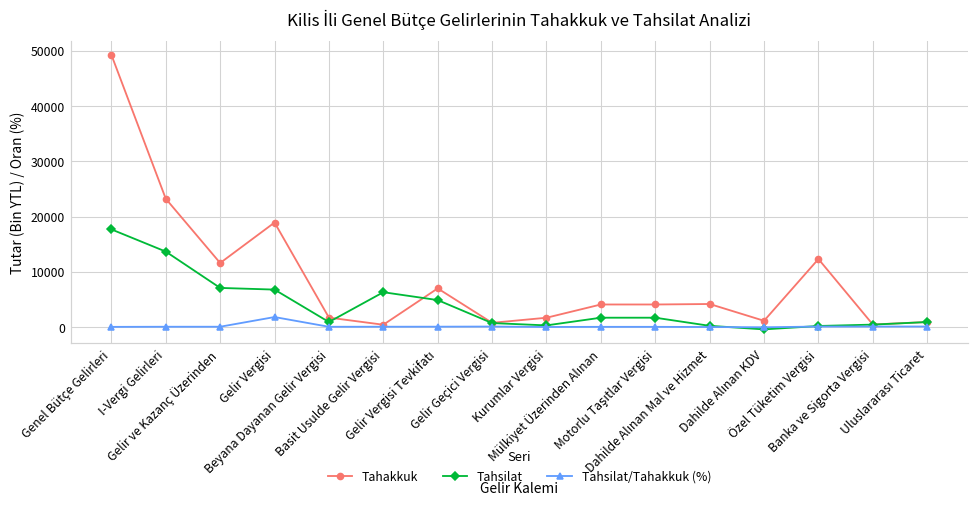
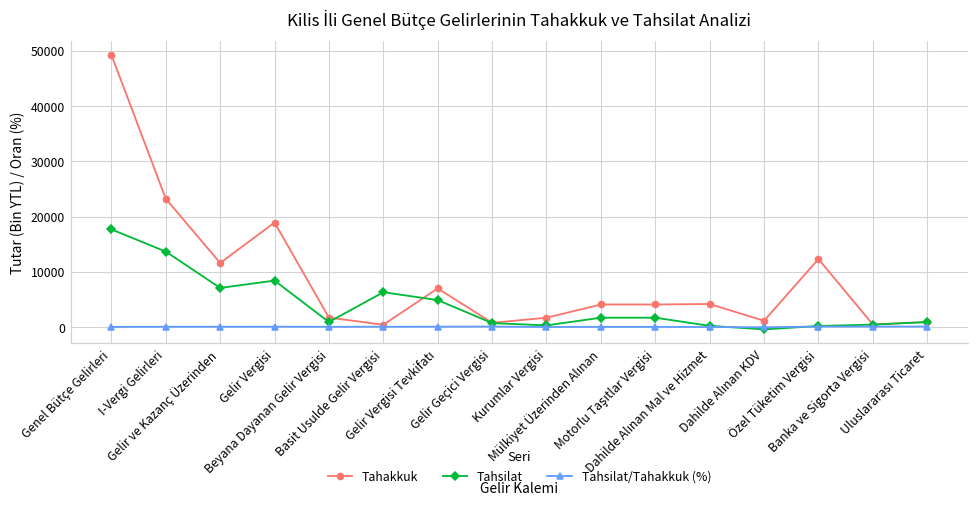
  {
    "Tahakkuk": {
      "Genel Bütçe Gelirleri": 49000,
      "I-Vergi Gelirleri": 23000,
      "Gelir ve Kazanç Üzerinden": 12000,
      "Gelir Vergisi": 19000,
      "Beyana Dayanan Gelir Vergisi": 2000,
      "Gelir Vergisi Tevkifatı": 7000,
      "Kurumlar Vergisi": 2000,
      "Mülkiyet Üzerinden Alınan": 4000,
      "Motorlu Taşıtlar Vergisi": 4000,
      "Dahilde Alınan Mal ve Hizmet": 4000,
      "Dahilde Alınan KDV": 1000,
      "Özel Tüketim Vergisi": 12000
    },
    "Tahsilat": {
      "Genel Bütçe Gelirleri": 18000,
      "I-Vergi Gelirleri": 14000,
      "Gelir ve Kazanç Üzerinden": 7000,
-     "Gelir Vergisi": 7000,
+     "Gelir Vergisi": 8000,
      "Beyana Dayanan Gelir Vergisi": 1000,
      "Basit Usulde Gelir Vergisi": 6000,
      "Gelir Vergisi Tevkifatı": 5000,
      "Mülkiyet Üzerinden Alınan": 2000,
      "Motorlu Taşıtlar Vergisi": 2000
    },
    "Tahsilat/Tahakkuk (%)": {
      "Genel Bütçe Gelirleri": 0,
      "I-Vergi Gelirleri": 0,
      "Gelir ve Kazanç Üzerinden": 0,
-     "Gelir Vergisi": 2000,
+     "Gelir Vergisi": 0,
      "Beyana Dayanan Gelir Vergisi": 0,
      "Gelir Vergisi Tevkifatı": 0,
      "Gelir Geçici Vergisi": 0,
      "Mülkiyet Üzerinden Alınan": 0,
      "Motorlu Taşıtlar Vergisi": 0,
      "Uluslararası Ticaret": 0
    }
  }
